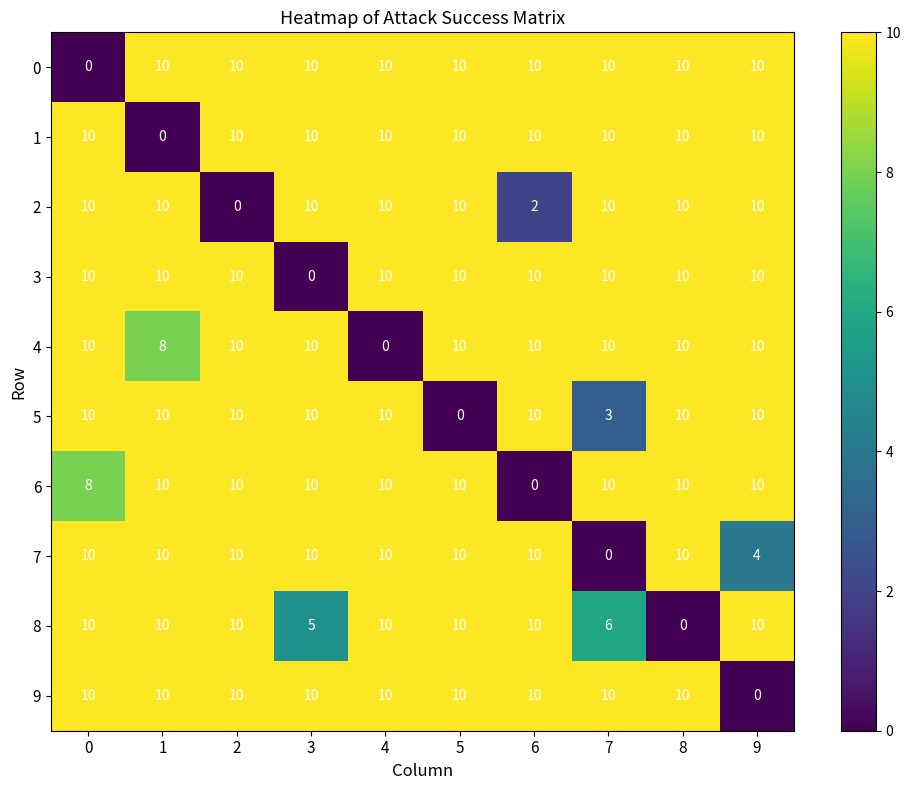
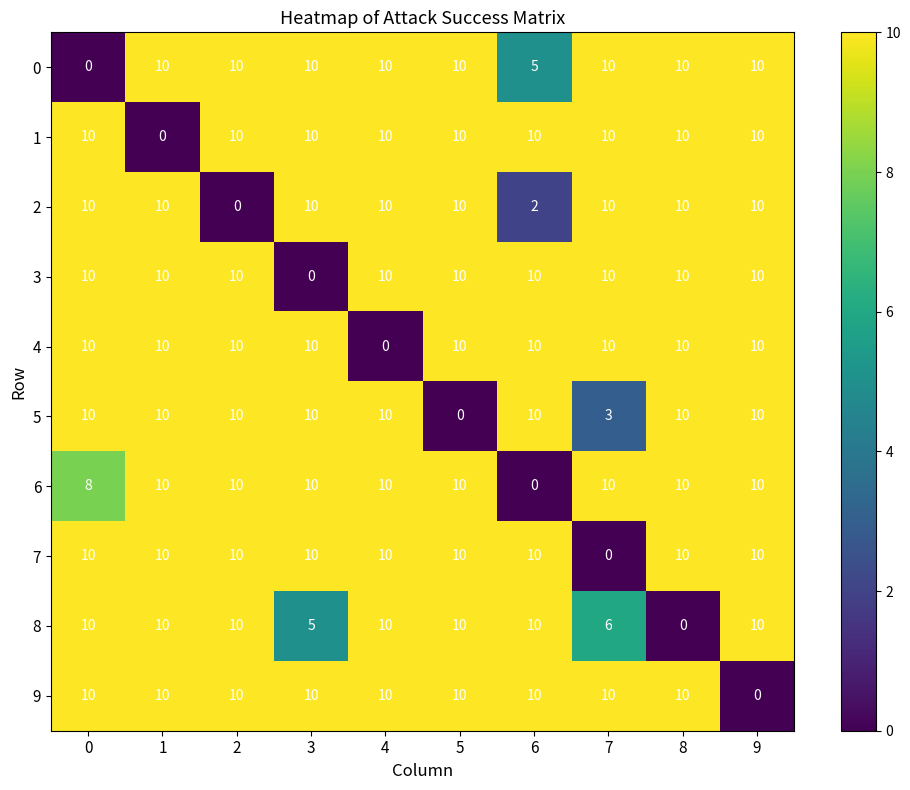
  {
    "0": {
      "0": 0,
      "1": 10,
      "2": 10,
      "3": 10,
      "4": 10,
      "5": 10,
-     "6": 10,
+     "6": 5,
      "7": 10,
      "8": 10,
      "9": 10
    },
    "1": {
      "0": 10,
      "1": 0,
      "2": 10,
      "3": 10,
      "4": 10,
      "5": 10,
      "6": 10,
      "7": 10,
      "8": 10,
      "9": 10
    },
    "2": {
      "0": 10,
      "1": 10,
      "2": 0,
      "3": 10,
      "4": 10,
      "5": 10,
      "6": 2,
      "7": 10,
      "8": 10,
      "9": 10
    },
    "3": {
      "0": 10,
      "1": 10,
      "2": 10,
      "3": 0,
      "4": 10,
      "5": 10,
      "6": 10,
      "7": 10,
      "8": 10,
      "9": 10
    },
    "4": {
      "0": 10,
-     "1": 8,
+     "1": 10,
      "2": 10,
      "3": 10,
      "4": 0,
      "5": 10,
      "6": 10,
      "7": 10,
      "8": 10,
      "9": 10
    },
    "5": {
      "0": 10,
      "1": 10,
      "2": 10,
      "3": 10,
      "4": 10,
      "5": 0,
      "6": 10,
      "7": 3,
      "8": 10,
      "9": 10
    },
    "6": {
      "0": 8,
      "1": 10,
      "2": 10,
      "3": 10,
      "4": 10,
      "5": 10,
      "6": 0,
      "7": 10,
      "8": 10,
      "9": 10
    },
    "7": {
      "0": 10,
      "1": 10,
      "2": 10,
      "3": 10,
      "4": 10,
      "5": 10,
      "6": 10,
      "7": 0,
      "8": 10,
-     "9": 4
+     "9": 10
    },
    "8": {
      "0": 10,
      "1": 10,
      "2": 10,
      "3": 5,
      "4": 10,
      "5": 10,
      "6": 10,
      "7": 6,
      "8": 0,
      "9": 10
    },
    "9": {
      "0": 10,
      "1": 10,
      "2": 10,
      "3": 10,
      "4": 10,
      "5": 10,
      "6": 10,
      "7": 10,
      "8": 10,
      "9": 0
    }
  }
